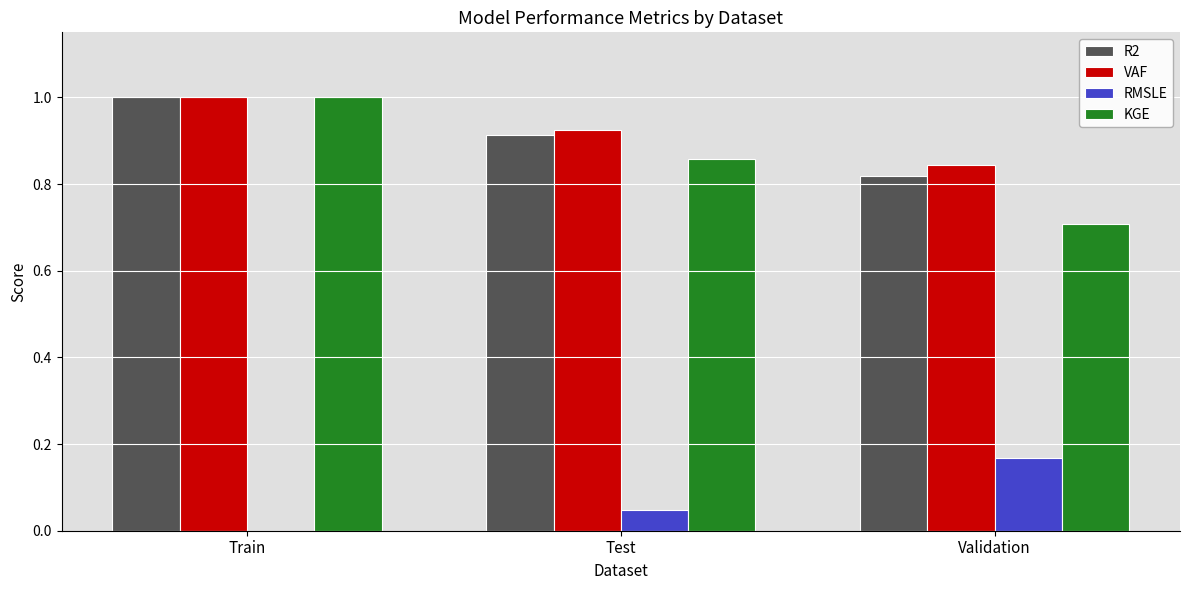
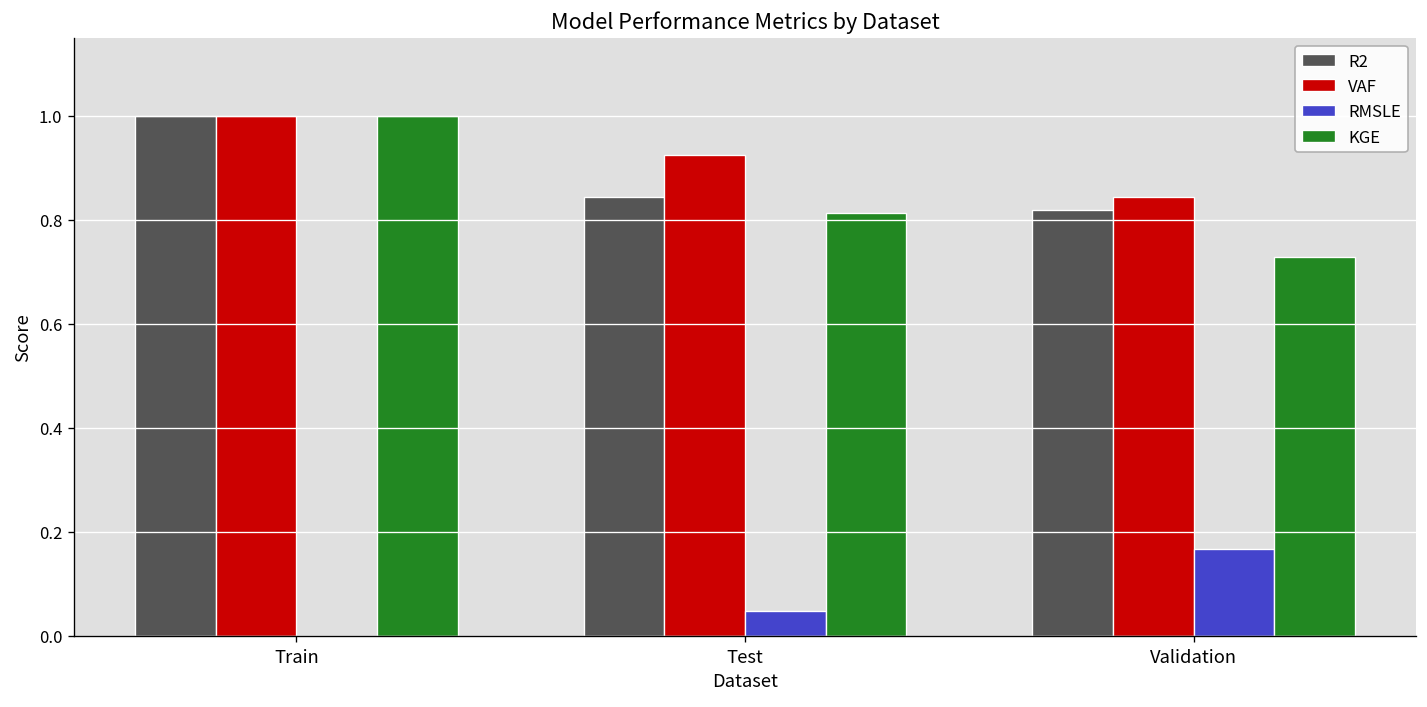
  {
    "R2": {
      "Train": 1.00,
-     "Test": 0.91,
+     "Test": 0.84,
      "Validation": 0.82
    },
    "VAF": {
      "Train": 1.00,
      "Test": 0.92,
      "Validation": 0.84
    },
    "RMSLE": {
      "Test": 0.05,
      "Validation": 0.17
    },
    "KGE": {
      "Train": 1.00,
-     "Test": 0.86,
-     "Validation": 0.71
+     "Test": 0.81,
+     "Validation": 0.73
    }
  }
